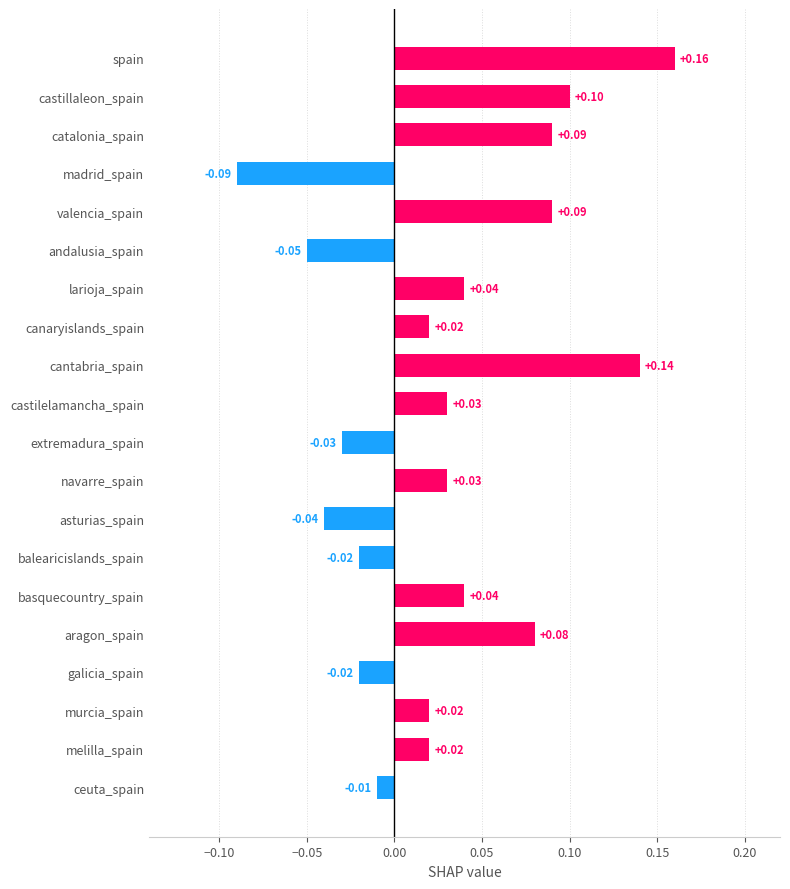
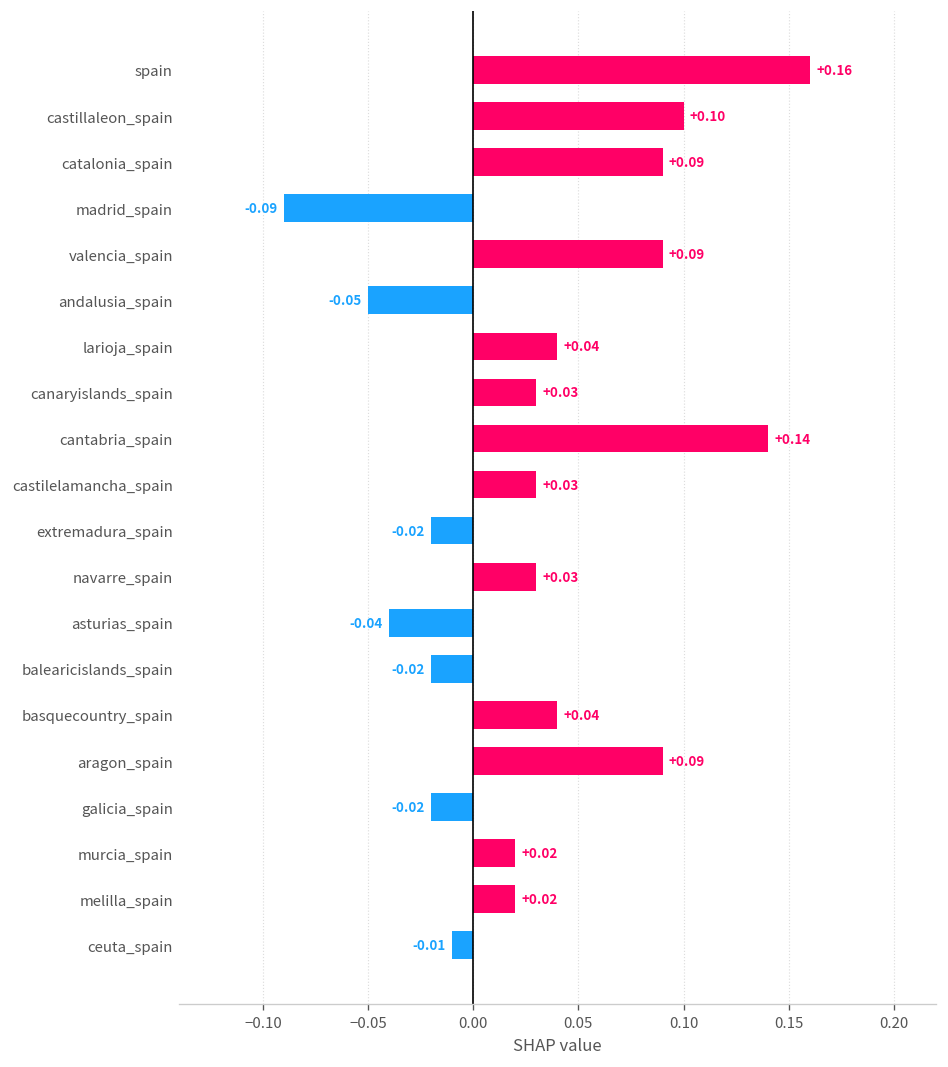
  {
    "spain": "+0.16",
    "castillaleon_spain": "+0.10",
    "catalonia_spain": "+0.09",
    "madrid_spain": "-0.09",
    "valencia_spain": "+0.09",
    "andalusia_spain": "-0.05",
    "larioja_spain": "+0.04",
-   "canaryislands_spain": "+0.02",
+   "canaryislands_spain": "+0.03",
    "cantabria_spain": "+0.14",
    "castilelamancha_spain": "+0.03",
-   "extremadura_spain": "-0.03",
+   "extremadura_spain": "-0.02",
    "navarre_spain": "+0.03",
    "asturias_spain": "-0.04",
    "balearicislands_spain": "-0.02",
    "basquecountry_spain": "+0.04",
-   "aragon_spain": "+0.08",
+   "aragon_spain": "+0.09",
    "galicia_spain": "-0.02",
    "murcia_spain": "+0.02",
    "melilla_spain": "+0.02",
    "ceuta_spain": "-0.01"
  }
